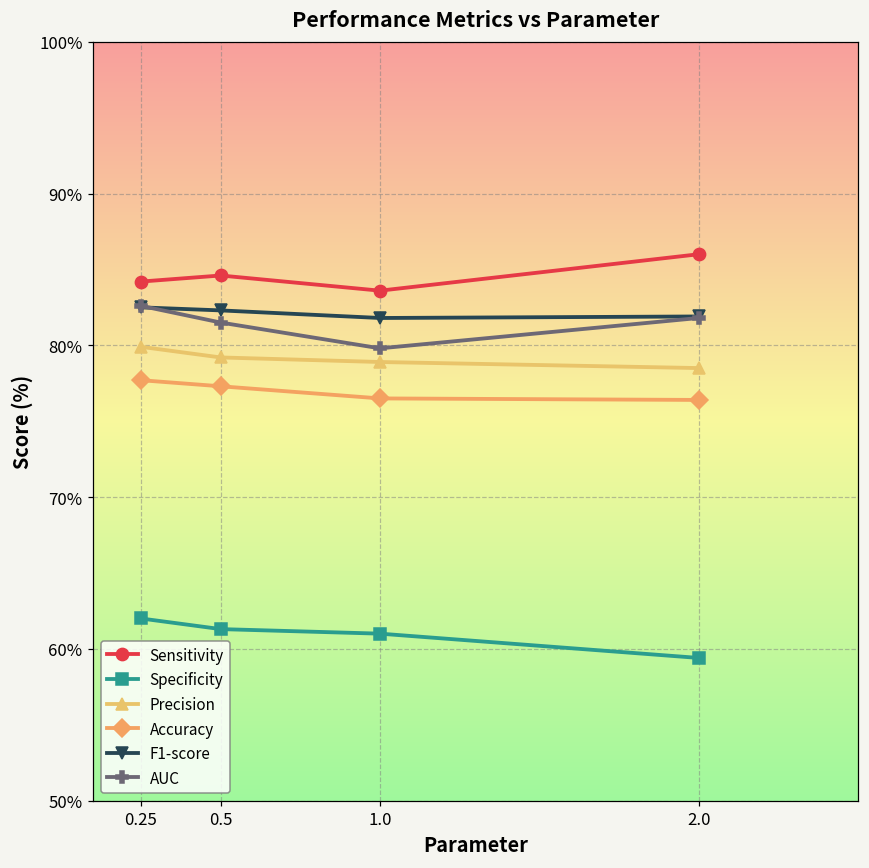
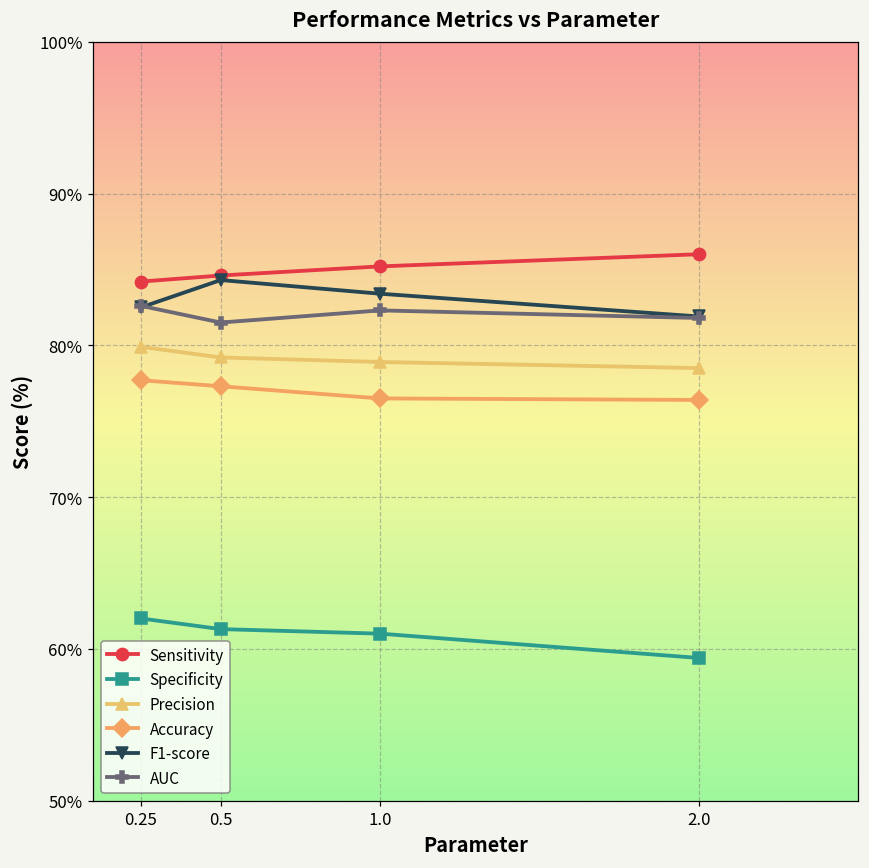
  {
    "Sensitivity": {
      "0.25": "84.2%",
      "0.5": "84.6%",
-     "1.0": "83.6%",
+     "1.0": "85.2%",
      "2.0": "86.0%"
    },
    "Specificity": {
      "0.25": "62.0%",
      "0.5": "61.3%",
      "1.0": "61.0%",
      "2.0": "59.4%"
    },
    "F1-score": {
-     "0.5": "82.3%",
-     "1.0": "81.8%"
+     "0.5": "84.3%",
+     "1.0": "83.4%"
    },
    "AUC": {
      "0.5": "81.5%",
-     "1.0": "79.8%"
+     "1.0": "82.3%"
    }
  }
